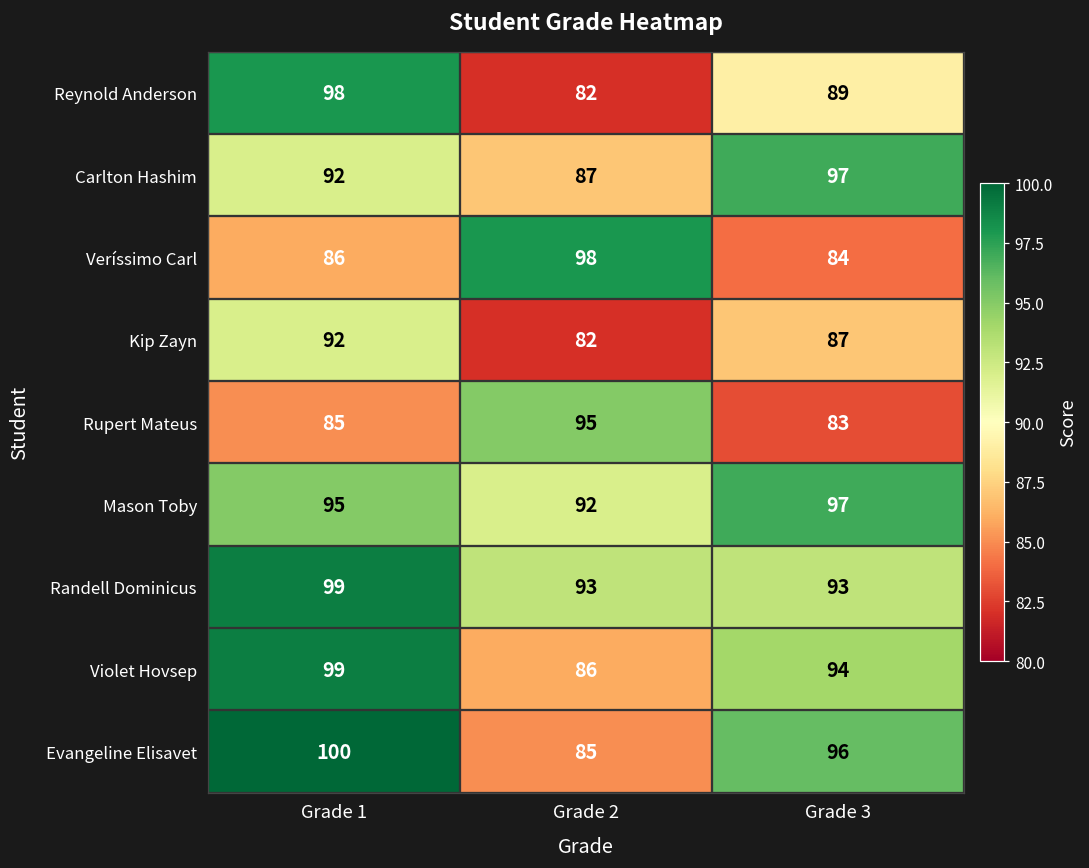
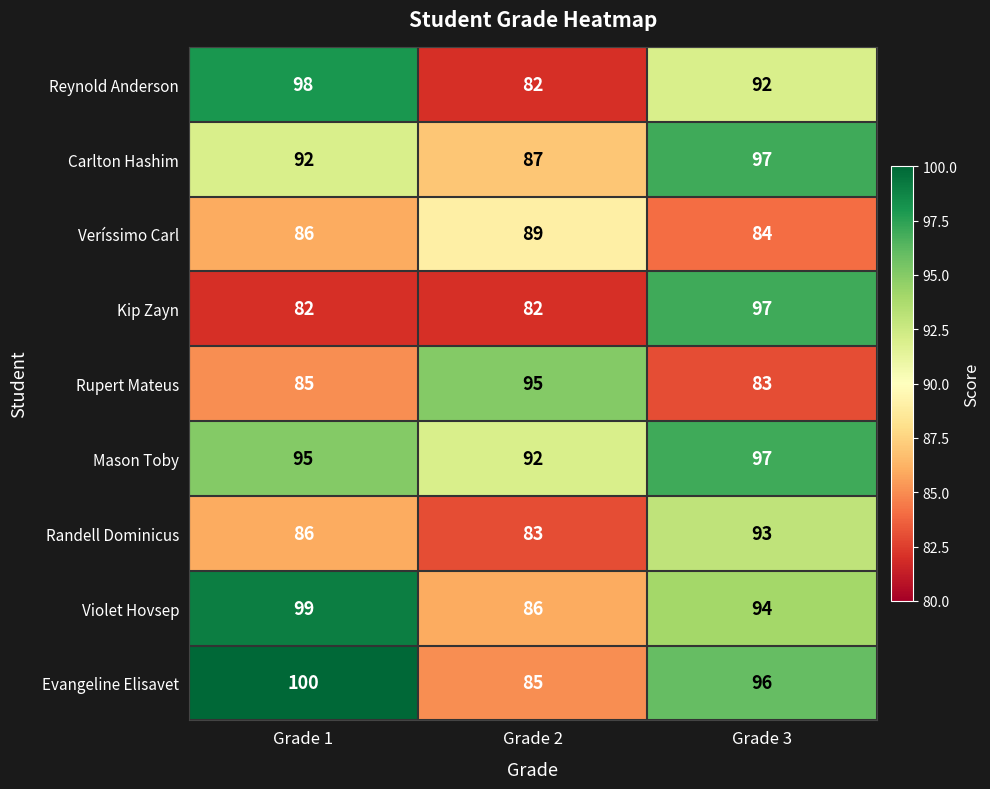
  {
    "Reynold Anderson": {
      "Grade 1": 98,
      "Grade 2": 82,
-     "Grade 3": 89
+     "Grade 3": 92
    },
    "Carlton Hashim": {
      "Grade 1": 92,
      "Grade 2": 87,
      "Grade 3": 97
    },
    "Veríssimo Carl": {
      "Grade 1": 86,
-     "Grade 2": 98,
+     "Grade 2": 89,
      "Grade 3": 84
    },
    "Kip Zayn": {
-     "Grade 1": 92,
+     "Grade 1": 82,
      "Grade 2": 82,
-     "Grade 3": 87
+     "Grade 3": 97
    },
    "Rupert Mateus": {
      "Grade 1": 85,
      "Grade 2": 95,
      "Grade 3": 83
    },
    "Mason Toby": {
      "Grade 1": 95,
      "Grade 2": 92,
      "Grade 3": 97
    },
    "Randell Dominicus": {
-     "Grade 1": 99,
-     "Grade 2": 93,
+     "Grade 1": 86,
+     "Grade 2": 83,
      "Grade 3": 93
    },
    "Violet Hovsep": {
      "Grade 1": 99,
      "Grade 2": 86,
      "Grade 3": 94
    },
    "Evangeline Elisavet": {
      "Grade 1": 100,
      "Grade 2": 85,
      "Grade 3": 96
    }
  }
